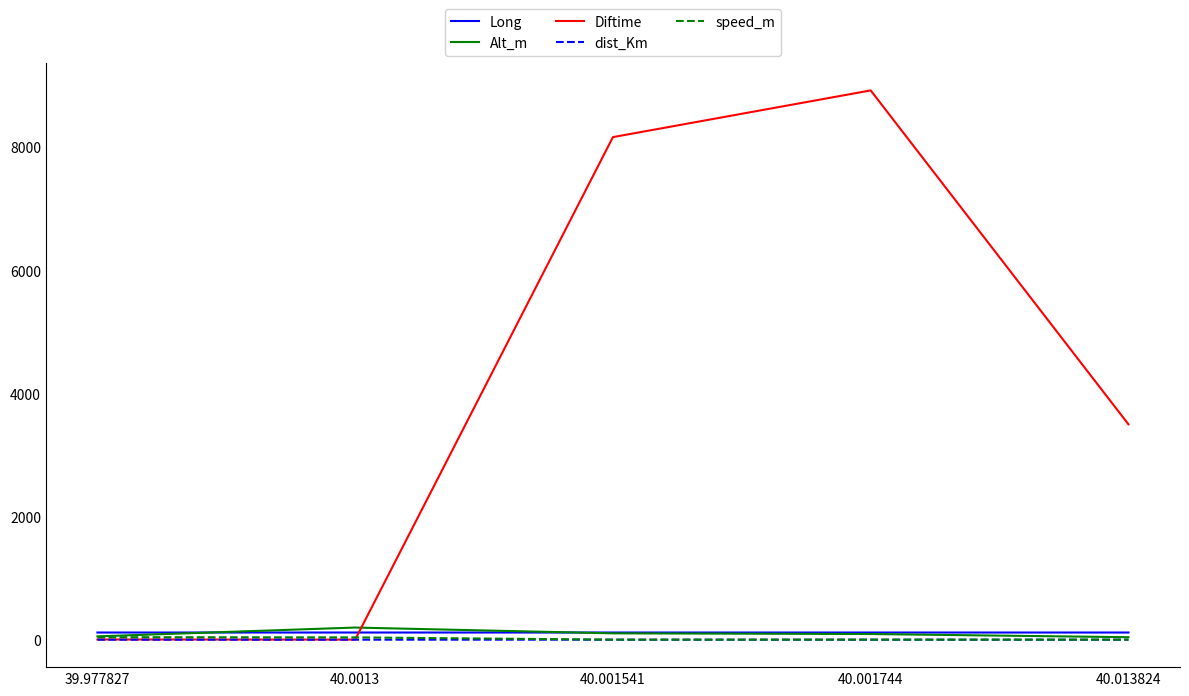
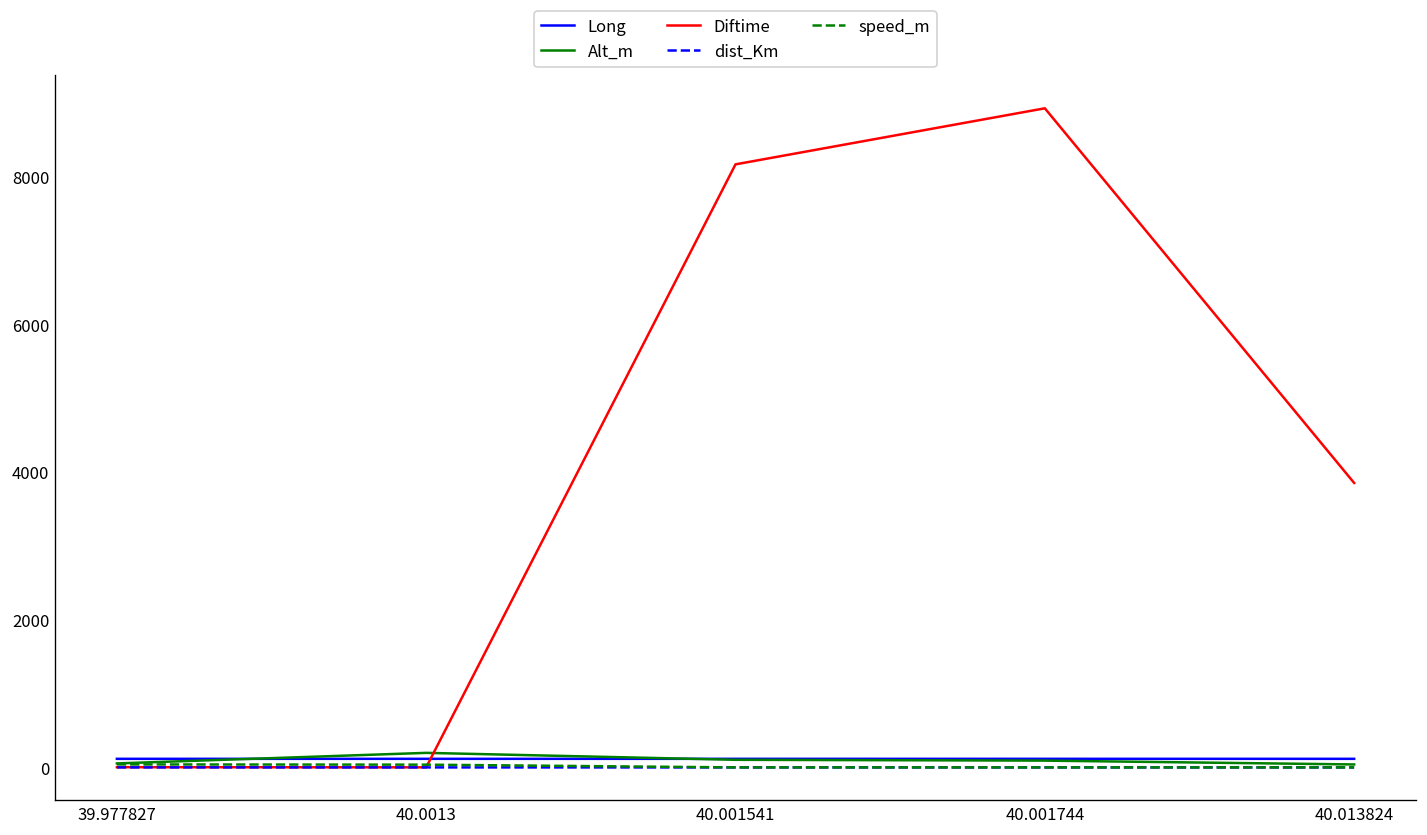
  {
    "Diftime": {
      "40.001541": 8200,
      "40.001744": 8900,
-     "40.013824": 3500
+     "40.013824": 3900
    }
  }
